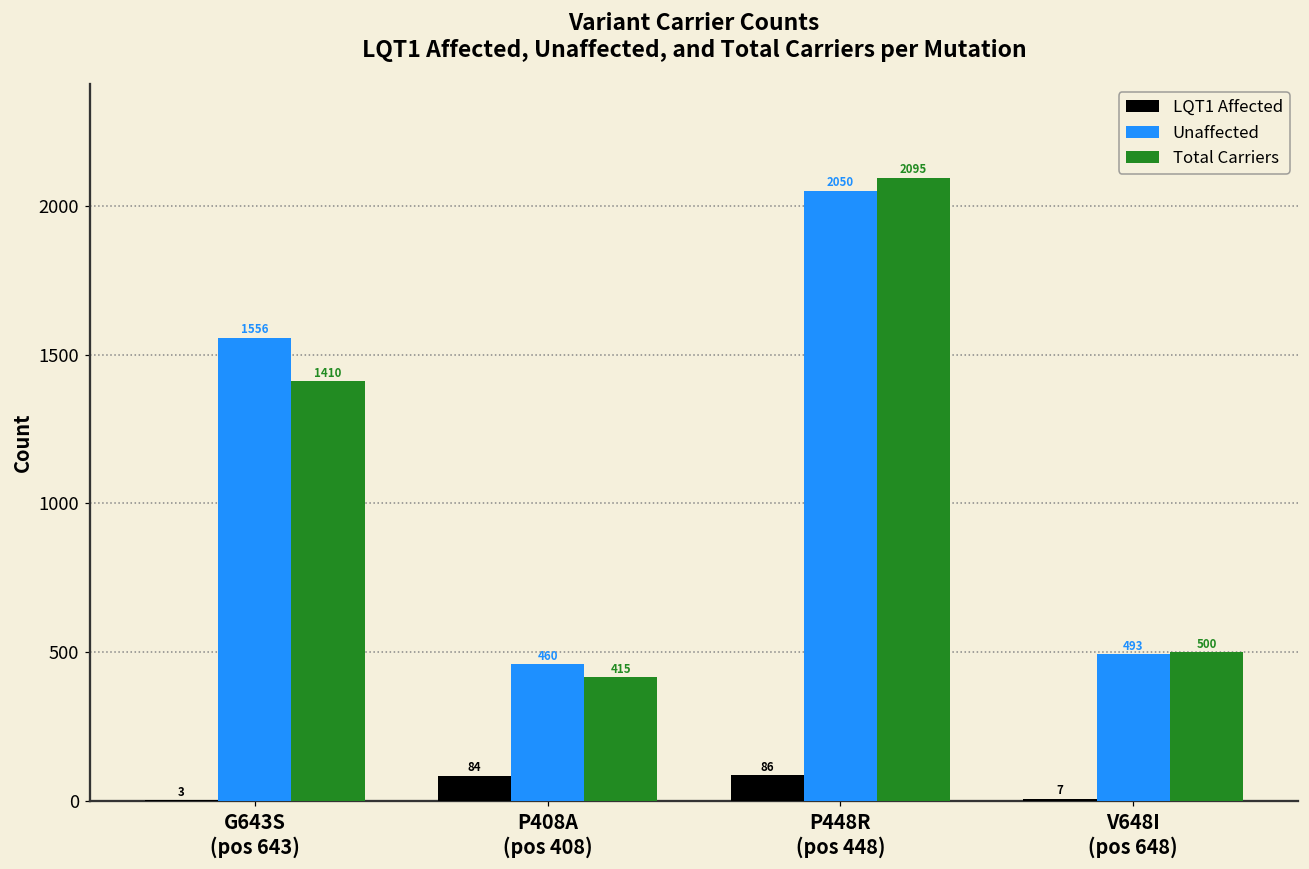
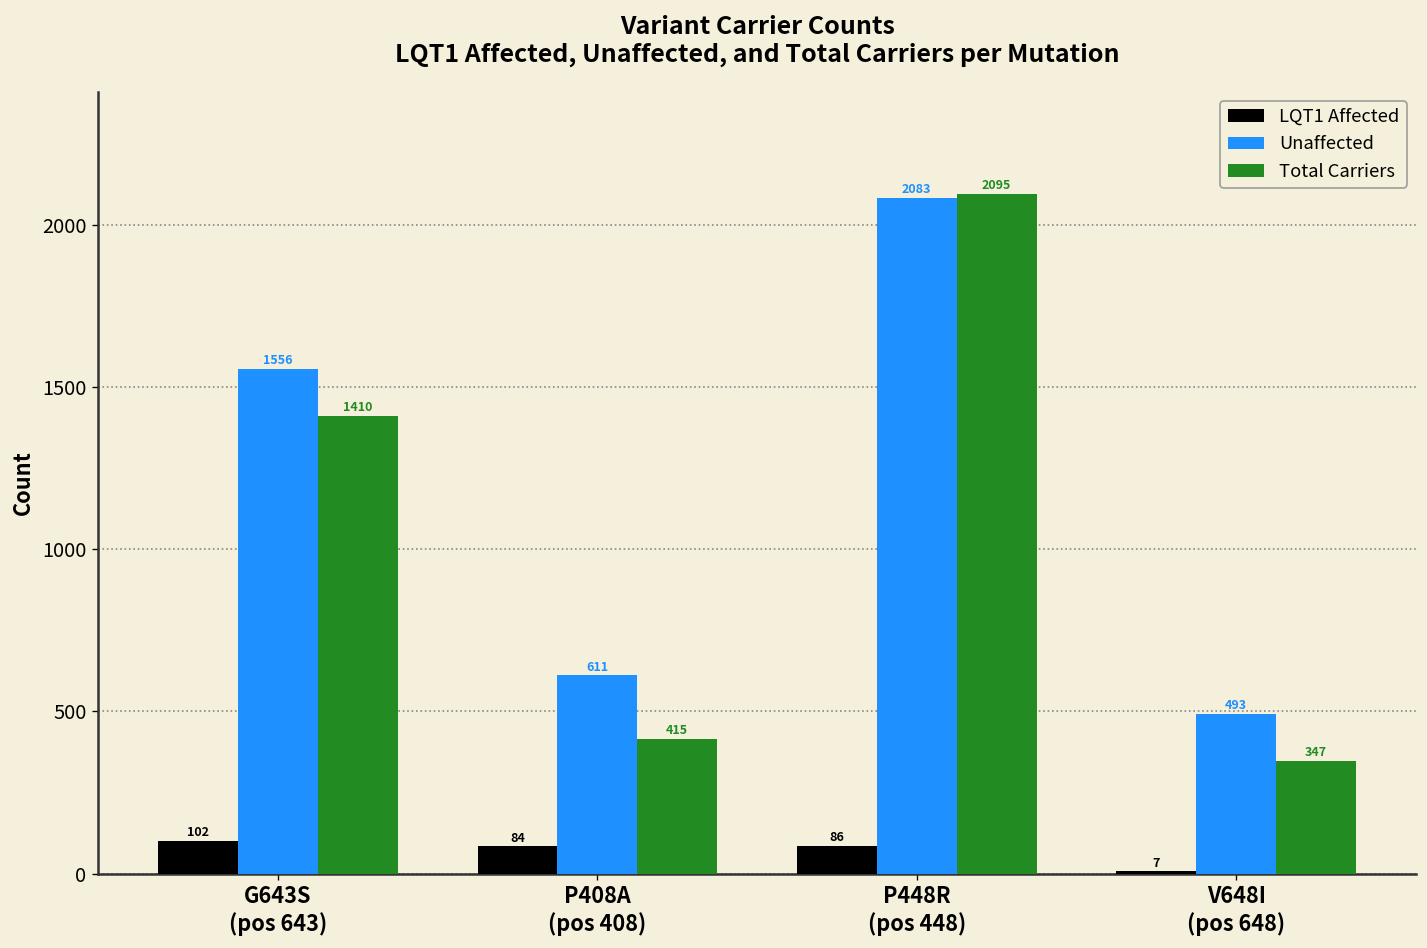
  {
    "LQT1 Affected": {
-     "G643S (pos 643)": 3,
+     "G643S (pos 643)": 102,
      "P408A (pos 408)": 84,
      "P448R (pos 448)": 86,
      "V648I (pos 648)": 7
    },
    "Unaffected": {
      "G643S (pos 643)": 1556,
-     "P408A (pos 408)": 460,
-     "P448R (pos 448)": 2050,
+     "P408A (pos 408)": 611,
+     "P448R (pos 448)": 2083,
      "V648I (pos 648)": 493
    },
    "Total Carriers": {
      "G643S (pos 643)": 1410,
      "P408A (pos 408)": 415,
      "P448R (pos 448)": 2095,
-     "V648I (pos 648)": 500
+     "V648I (pos 648)": 347
    }
  }
